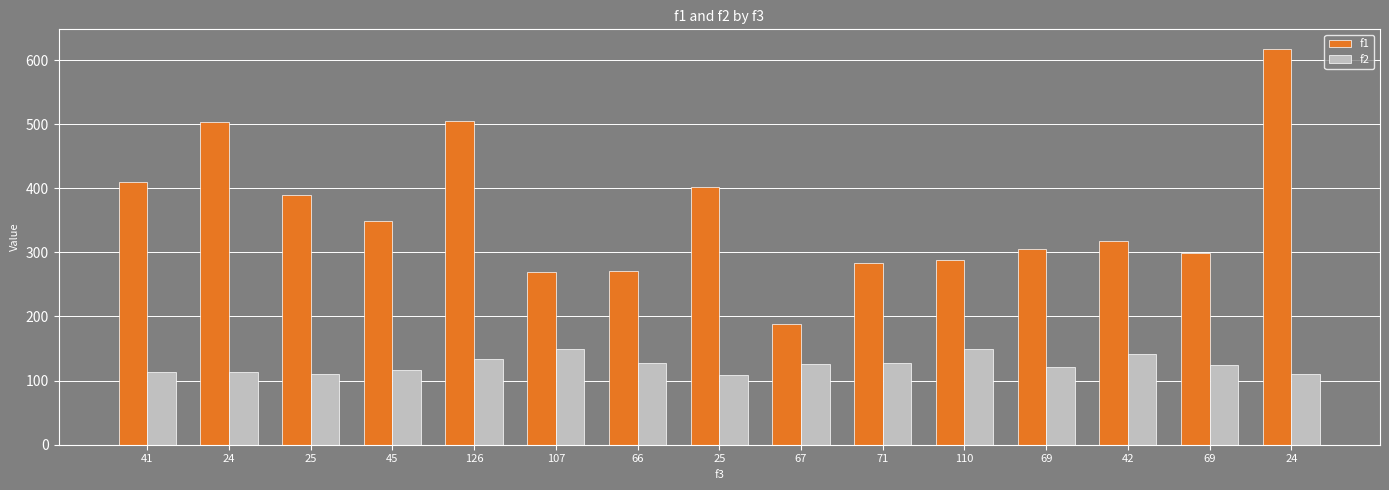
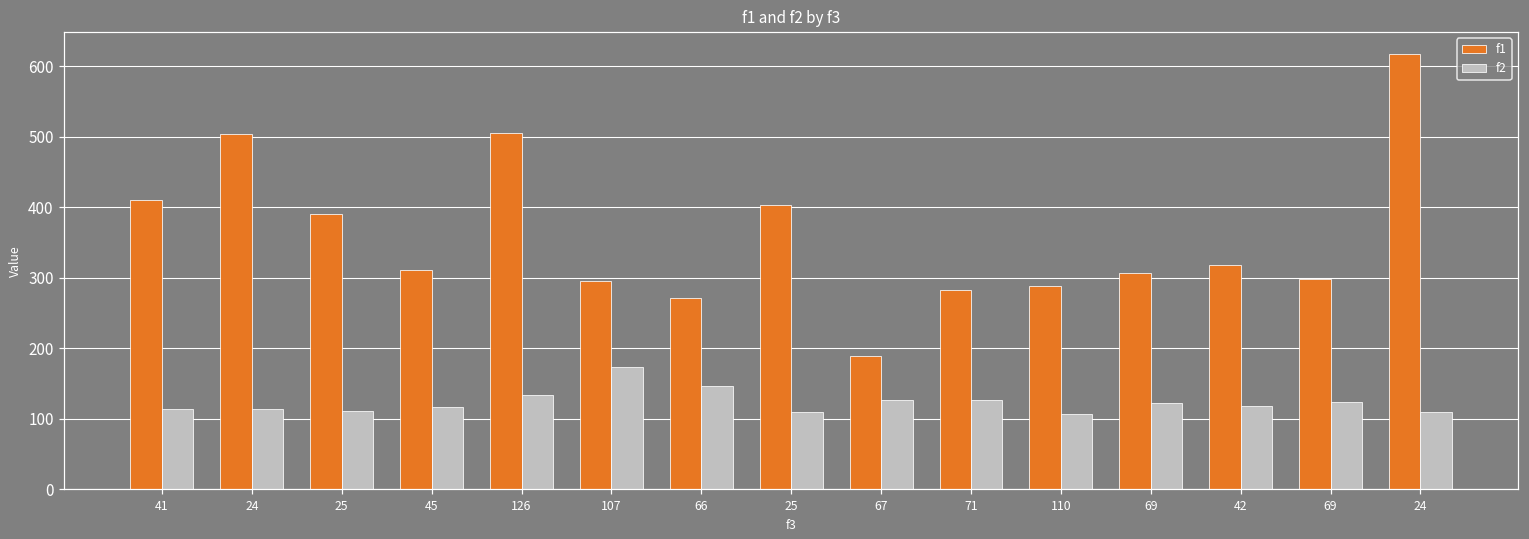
  {
    "f1": {
      "41": 410,
-     "45": 350,
+     "45": 310,
      "126": 510,
-     "107": 270,
+     "107": 300,
      "66": 270,
      "67": 190,
      "71": 280,
      "110": 290,
      "42": 320
    },
    "f2": {
      "41": 110,
      "45": 120,
      "126": 130,
-     "107": 150,
-     "66": 130,
+     "107": 170,
+     "66": 150,
      "67": 130,
      "71": 130,
-     "110": 150,
-     "42": 140
+     "110": 110,
+     "42": 120
    }
  }
